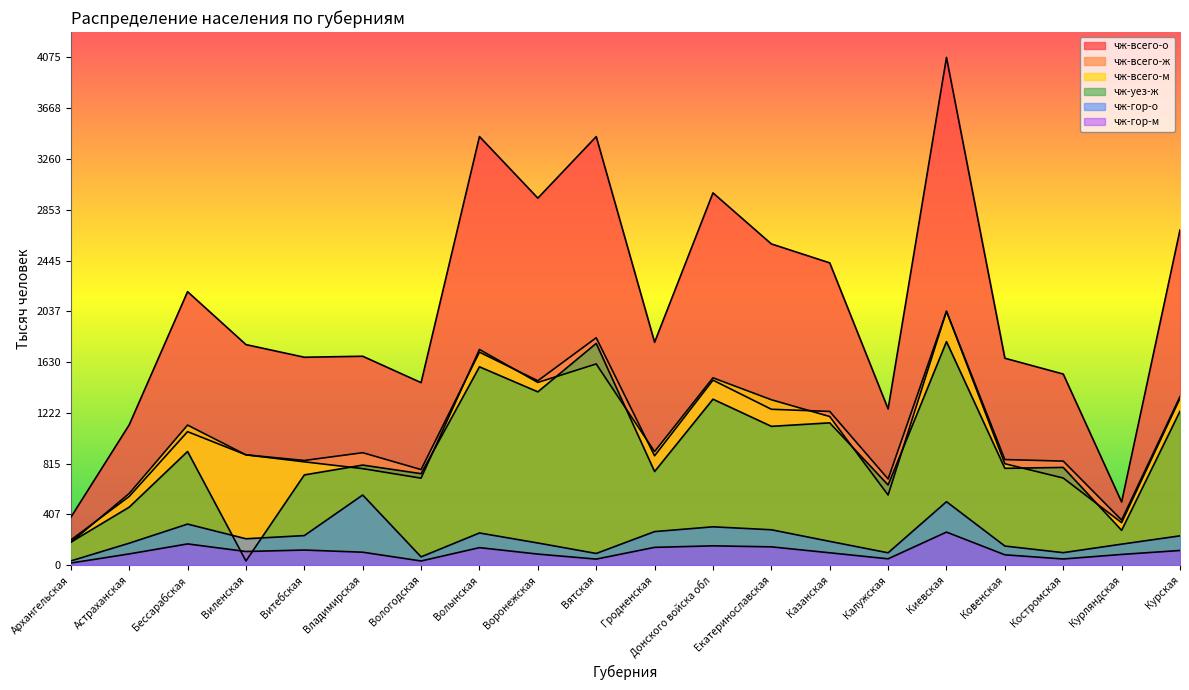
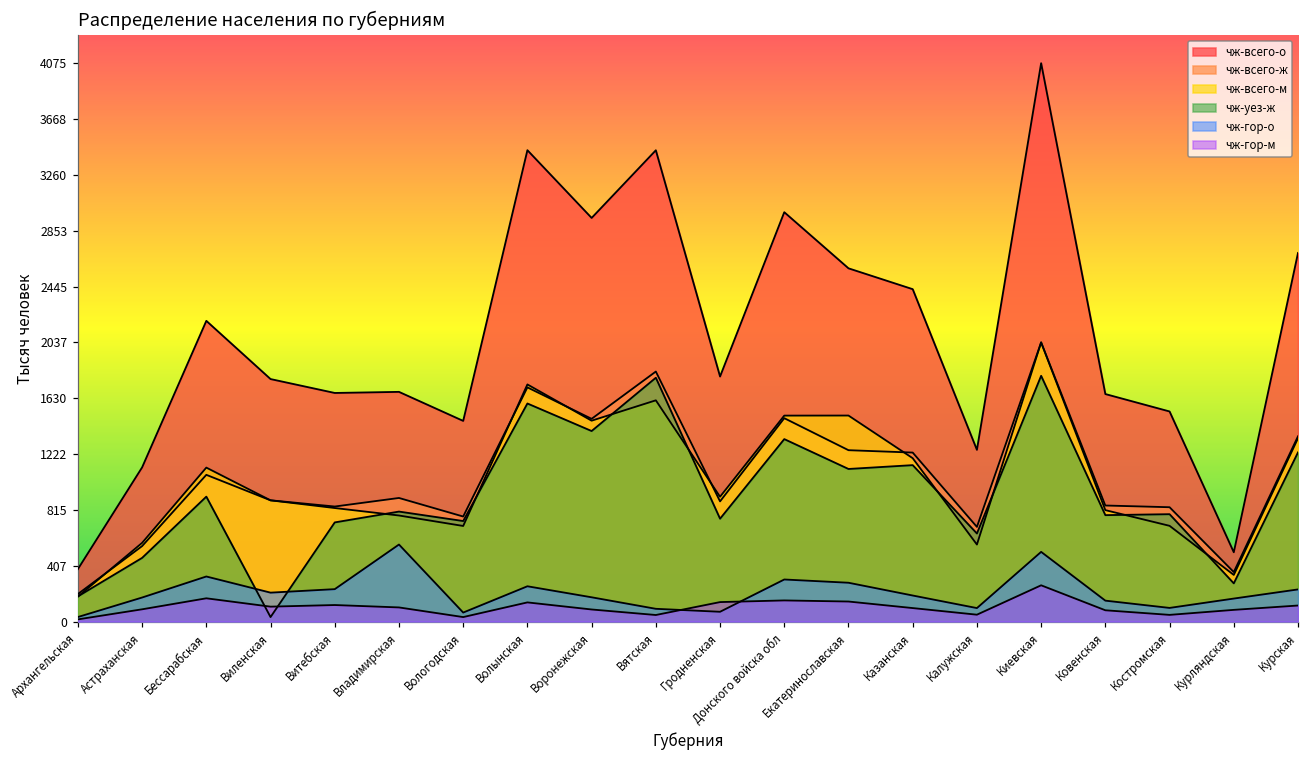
  {
    "чж-всего-о": {
      "Архангельская": 380,
      "Астраханская": 1130,
      "Бессарабская": 2200,
      "Виленская": 1770,
      "Витебская": 1670,
      "Владимирская": 1680,
      "Вологодская": 1460,
      "Волынская": 3440,
      "Воронежская": 2950,
      "Вятская": 3440,
      "Гродненская": 1790,
      "Донского войска обл": 2990,
      "Екатеринославская": 2580,
      "Казанская": 2430,
      "Калужская": 1250,
      "Киевская": 4080,
      "Ковенская": 1660,
      "Костромская": 1530,
      "Курляндская": 510,
      "Курская": 2690
    },
    "чж-всего-ж": {
      "Астраханская": 550,
      "Бессарабская": 1070,
      "Владимирская": 900,
      "Вологодская": 770,
      "Волынская": 1710,
      "Вятская": 1830,
      "Гродненская": 880,
      "Екатеринославская": 1250,
      "Казанская": 1230,
      "Калужская": 690,
      "Ковенская": 850,
      "Костромская": 830,
      "Курляндская": 360
    },
    "чж-всего-м": {
      "Астраханская": 570,
      "Бессарабская": 1120,
      "Владимирская": 770,
      "Вологодская": 700,
      "Волынская": 1730,
      "Вятская": 1620,
      "Гродненская": 910,
-     "Екатеринославская": 1330,
+     "Екатеринославская": 1500,
      "Казанская": 1190,
      "Калужская": 560,
      "Ковенская": 810,
      "Костромская": 700,
      "Курляндская": 340
    },
    "чж-уез-ж": {
      "Астраханская": 470,
      "Бессарабская": 910,
      "Виленская": 30,
      "Витебская": 720,
      "Владимирская": 800,
      "Вологодская": 730,
      "Волынская": 1590,
      "Воронежская": 1390,
      "Вятская": 1780,
      "Гродненская": 750,
      "Донского войска обл": 1330,
      "Екатеринославская": 1110,
      "Казанская": 1140,
      "Калужская": 640,
      "Киевская": 1790,
      "Ковенская": 780,
      "Костромская": 780,
      "Курляндская": 280,
      "Курская": 1240
    },
    "чж-гор-о": {
      "Астраханская": 180,
      "Бессарабская": 330,
      "Виленская": 210,
      "Витебская": 240,
      "Владимирская": 560,
      "Вологодская": 70,
      "Волынская": 260,
      "Воронежская": 180,
      "Вятская": 90,
-     "Гродненская": 270,
+     "Гродненская": 70,
      "Донского войска обл": 310,
      "Екатеринославская": 280,
      "Казанская": 190,
      "Калужская": 100,
      "Киевская": 510,
      "Ковенская": 150,
      "Костромская": 100,
      "Курляндская": 170,
      "Курская": 230
    },
    "чж-гор-м": {
      "Астраханская": 90,
      "Бессарабская": 170,
      "Виленская": 110,
      "Витебская": 120,
      "Владимирская": 100,
      "Вологодская": 30,
      "Волынская": 140,
      "Воронежская": 90,
      "Вятская": 50,
      "Гродненская": 140,
      "Донского войска обл": 150,
      "Екатеринославская": 150,
      "Казанская": 100,
      "Калужская": 50,
      "Киевская": 260,
      "Ковенская": 80,
      "Костромская": 50,
      "Курляндская": 90,
      "Курская": 120
    }
  }
